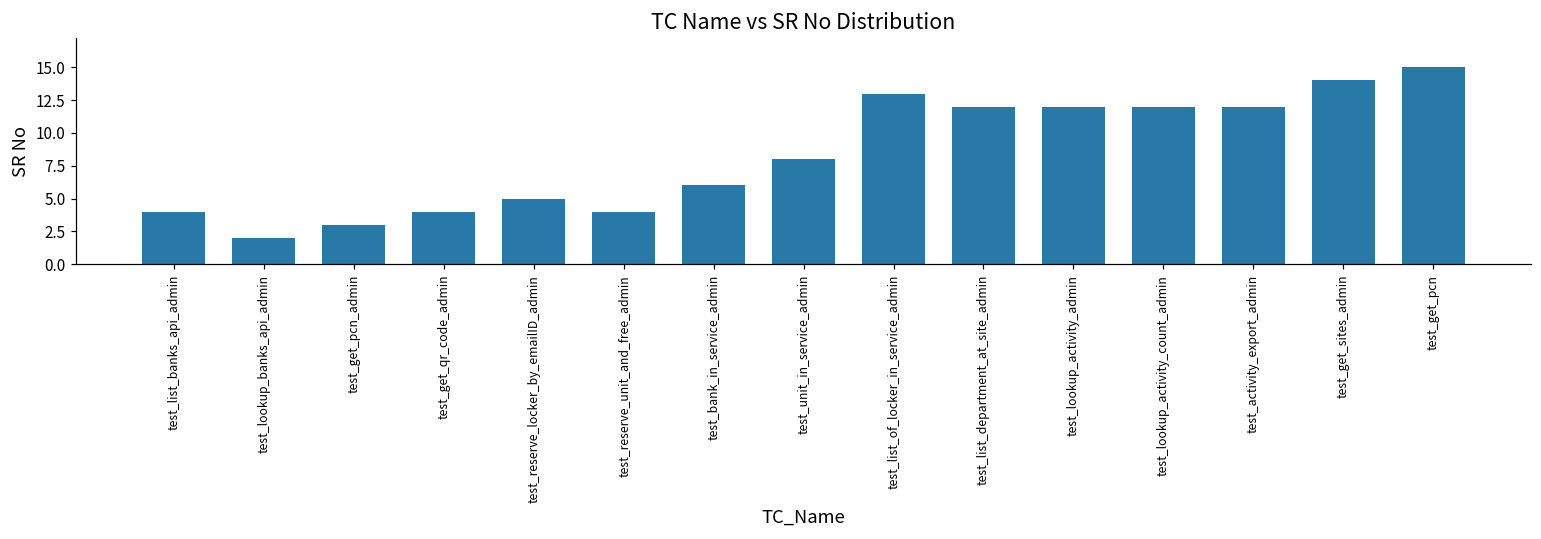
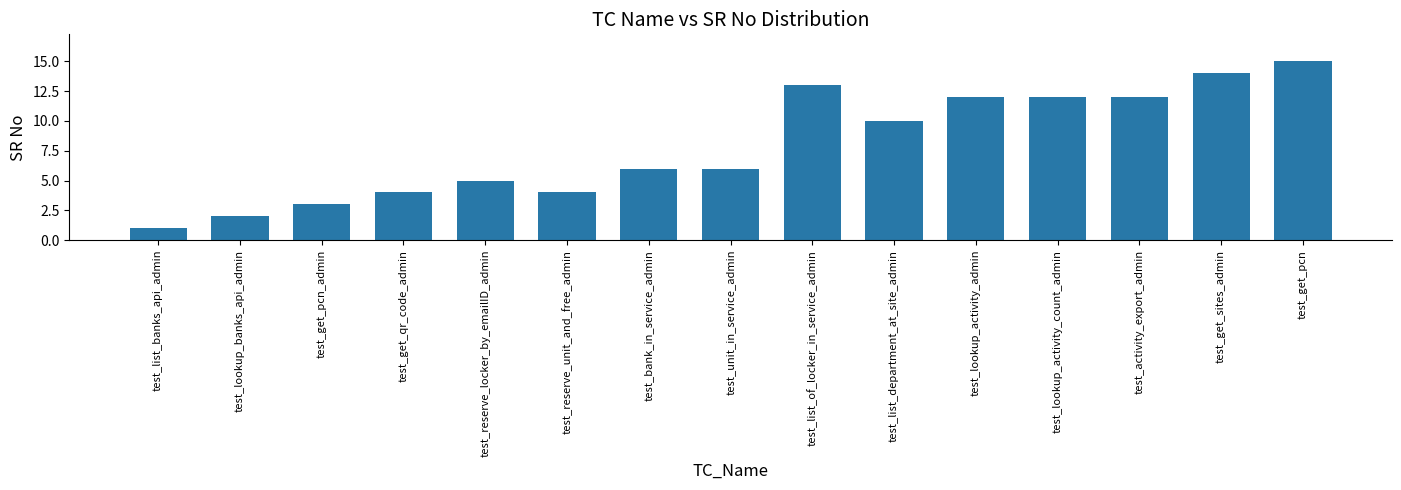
  {
-   "test_list_banks_api_admin": 4,
+   "test_list_banks_api_admin": 1,
    "test_lookup_banks_api_admin": 2,
    "test_get_pcn_admin": 3,
    "test_get_qr_code_admin": 4,
    "test_reserve_locker_by_emailID_admin": 5,
    "test_reserve_unit_and_free_admin": 4,
    "test_bank_in_service_admin": 6,
-   "test_unit_in_service_admin": 8,
+   "test_unit_in_service_admin": 6,
    "test_list_of_locker_in_service_admin": 13,
-   "test_list_department_at_site_admin": 12,
+   "test_list_department_at_site_admin": 10,
    "test_lookup_activity_admin": 12,
    "test_lookup_activity_count_admin": 12,
    "test_activity_export_admin": 12,
    "test_get_sites_admin": 14,
    "test_get_pcn": 15
  }
